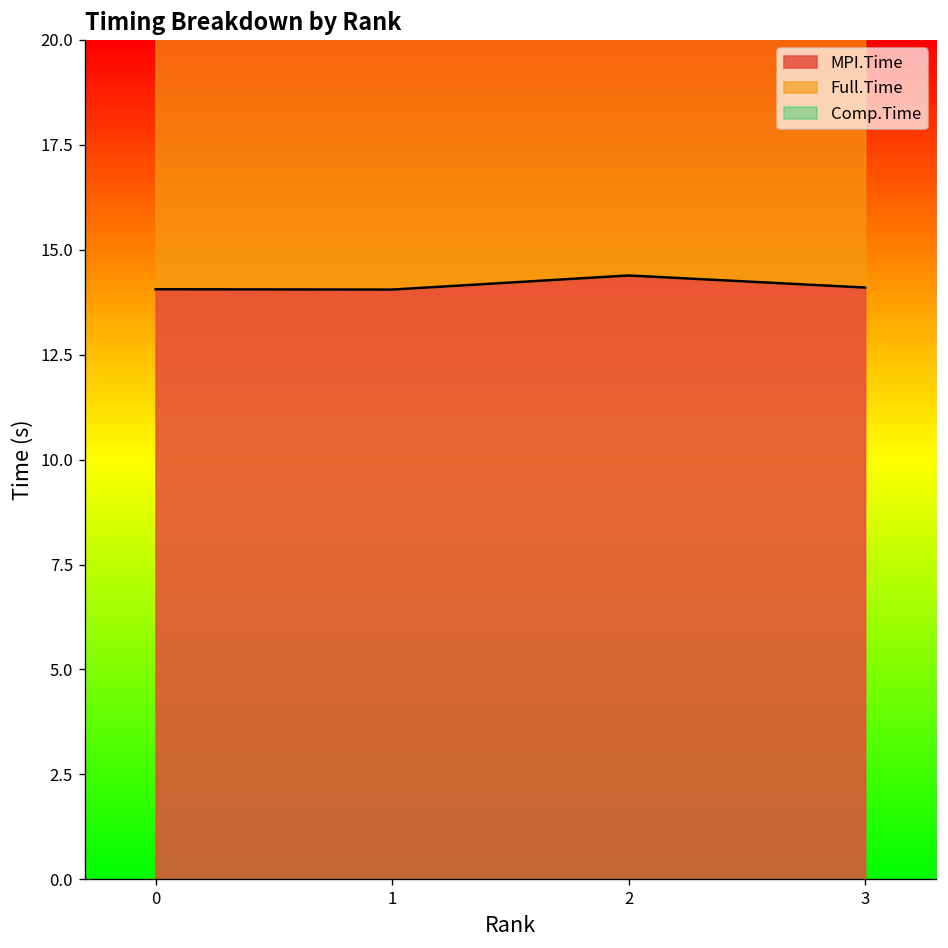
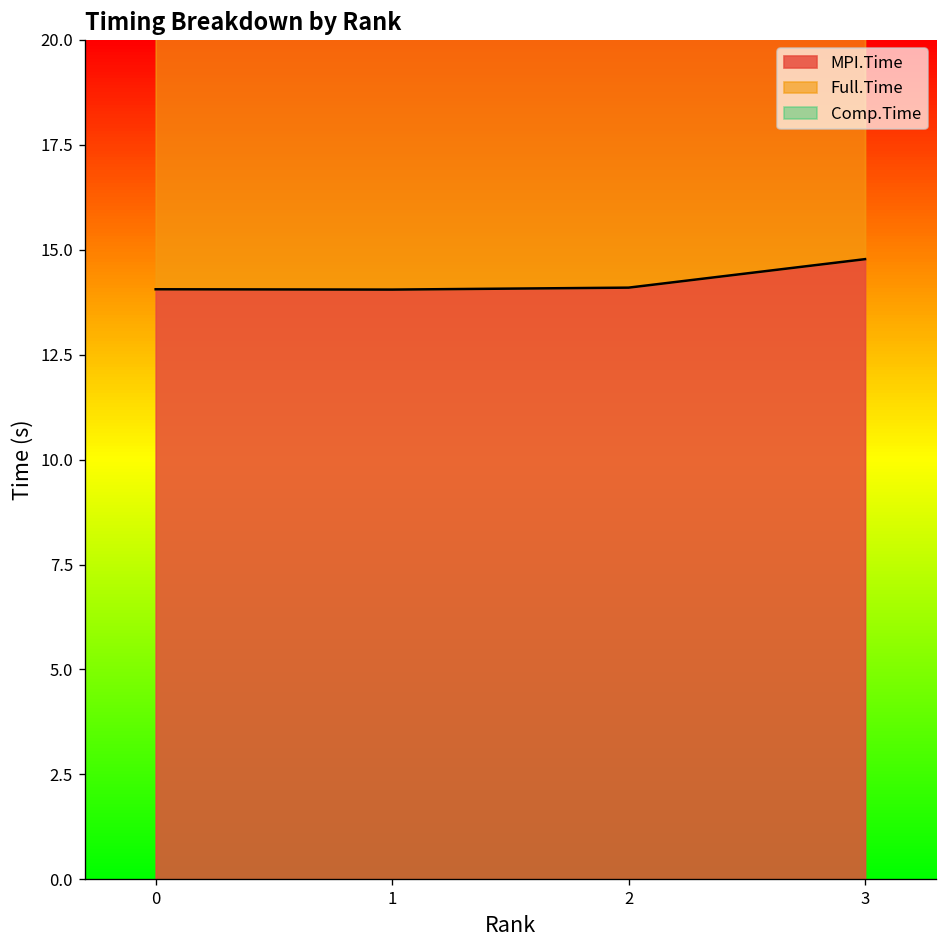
  {
    "MPI.Time": {
      "0": 14.1,
      "1": 14.1,
-     "2": 14.4,
-     "3": 14.1
+     "2": 14.1,
+     "3": 14.8
    }
  }
